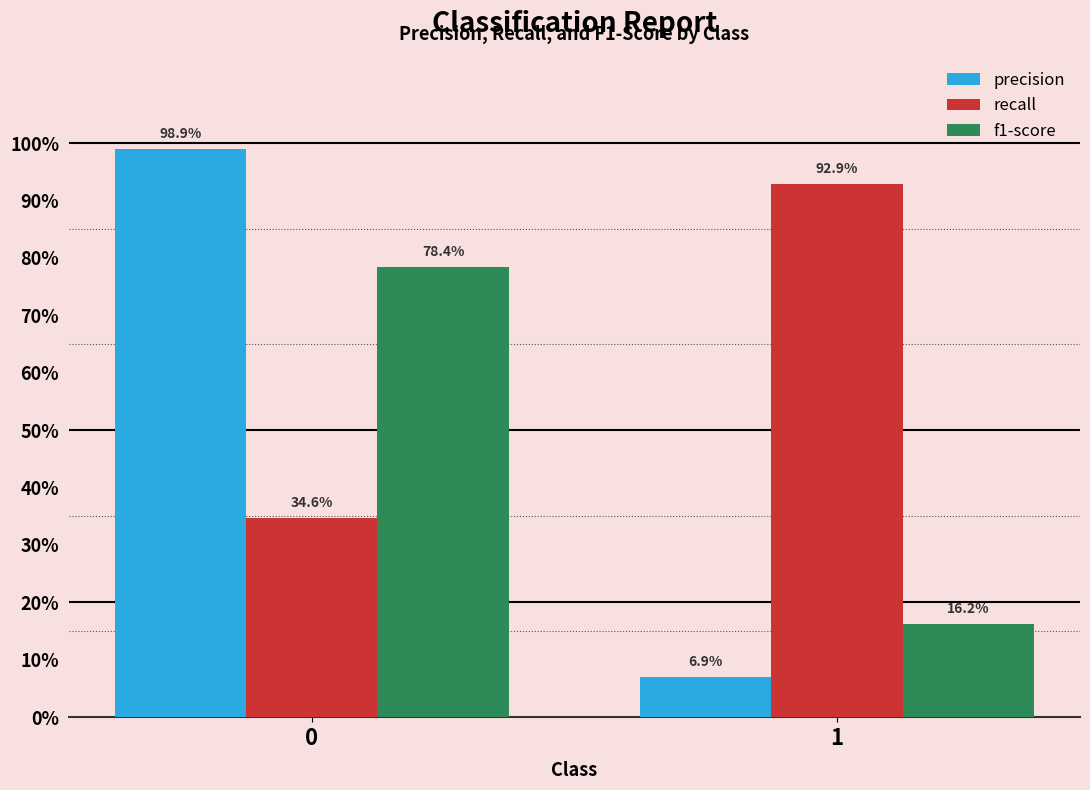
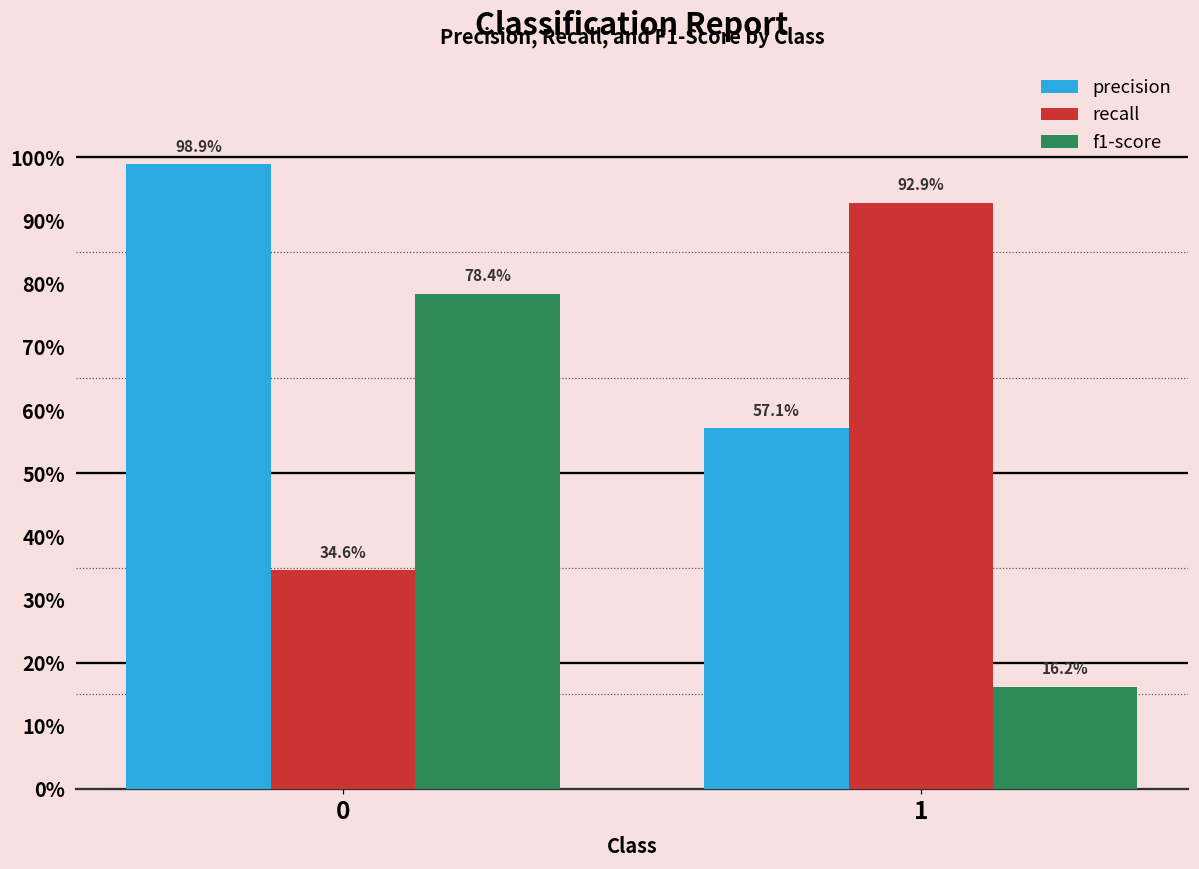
  {
    "precision": {
      "0": "98.9%",
-     "1": "6.9%"
+     "1": "57.1%"
    },
    "recall": {
      "0": "34.6%",
      "1": "92.9%"
    },
    "f1-score": {
      "0": "78.4%",
      "1": "16.2%"
    }
  }
